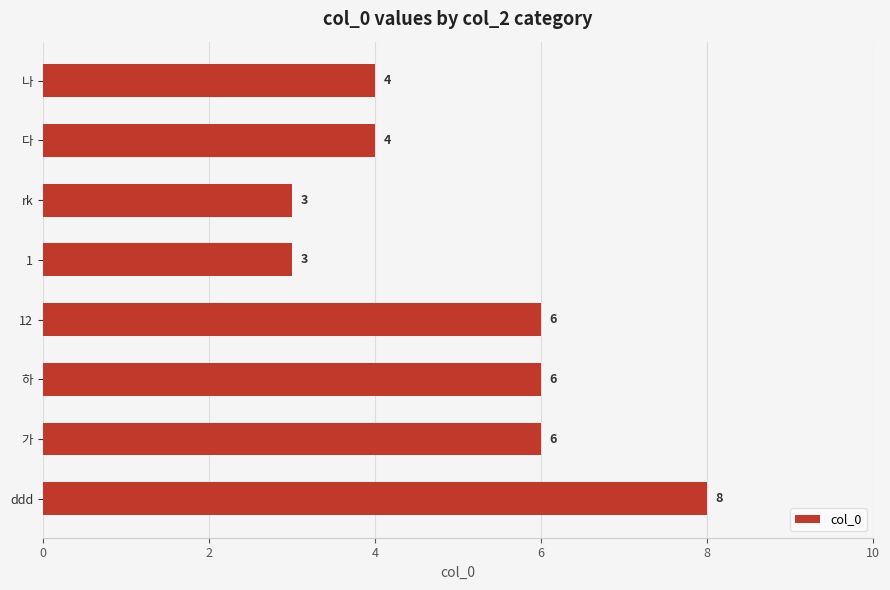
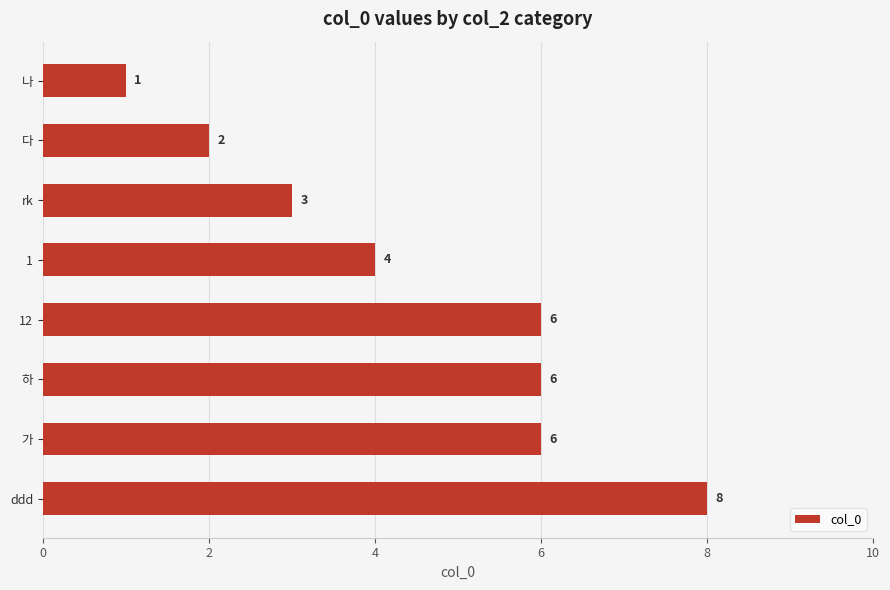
  {
-   "나": 4,
-   "다": 4,
+   "나": 1,
+   "다": 2,
    "rk": 3,
-   "1": 3,
+   "1": 4,
    "12": 6,
    "하": 6,
    "가": 6,
    "ddd": 8
  }
